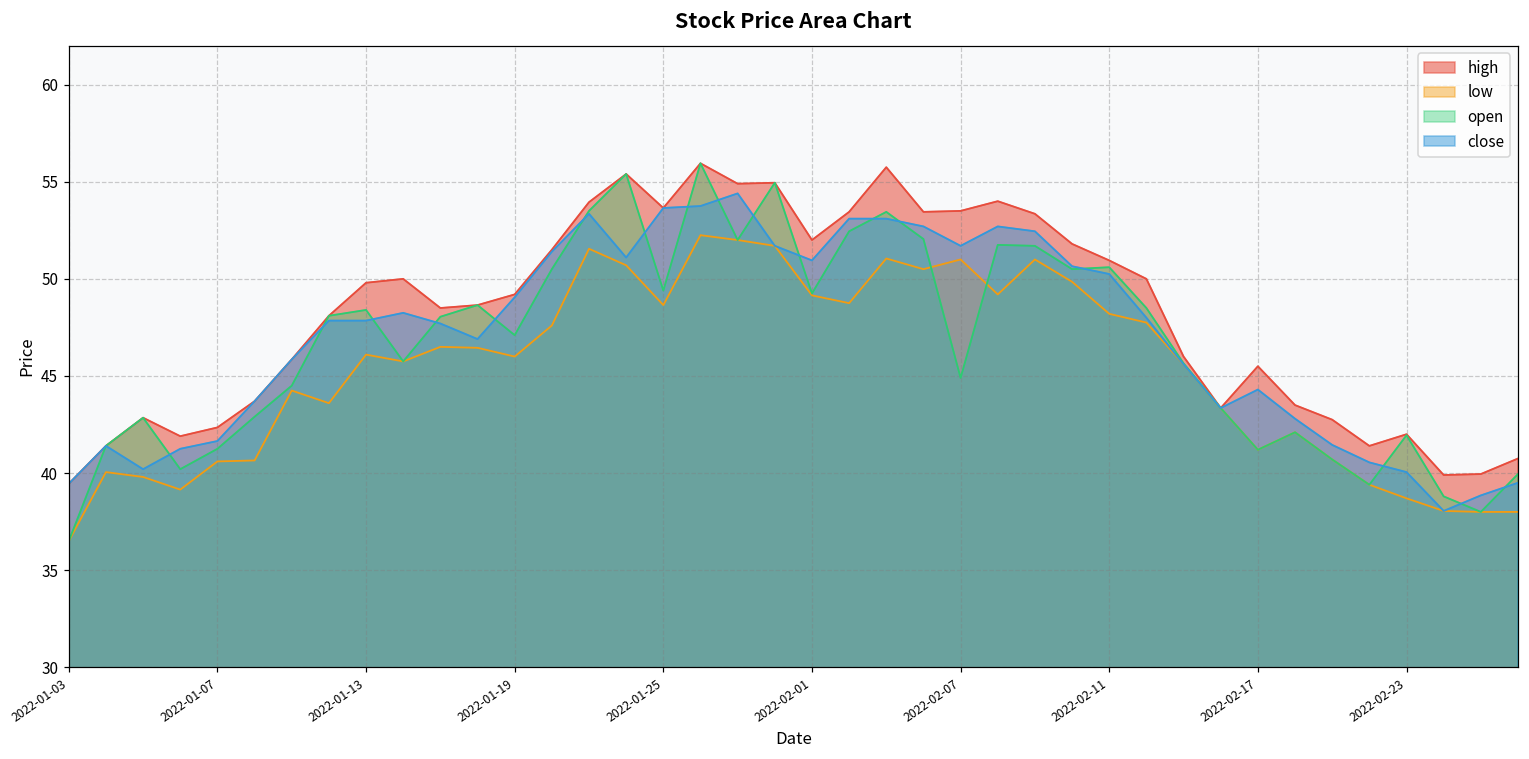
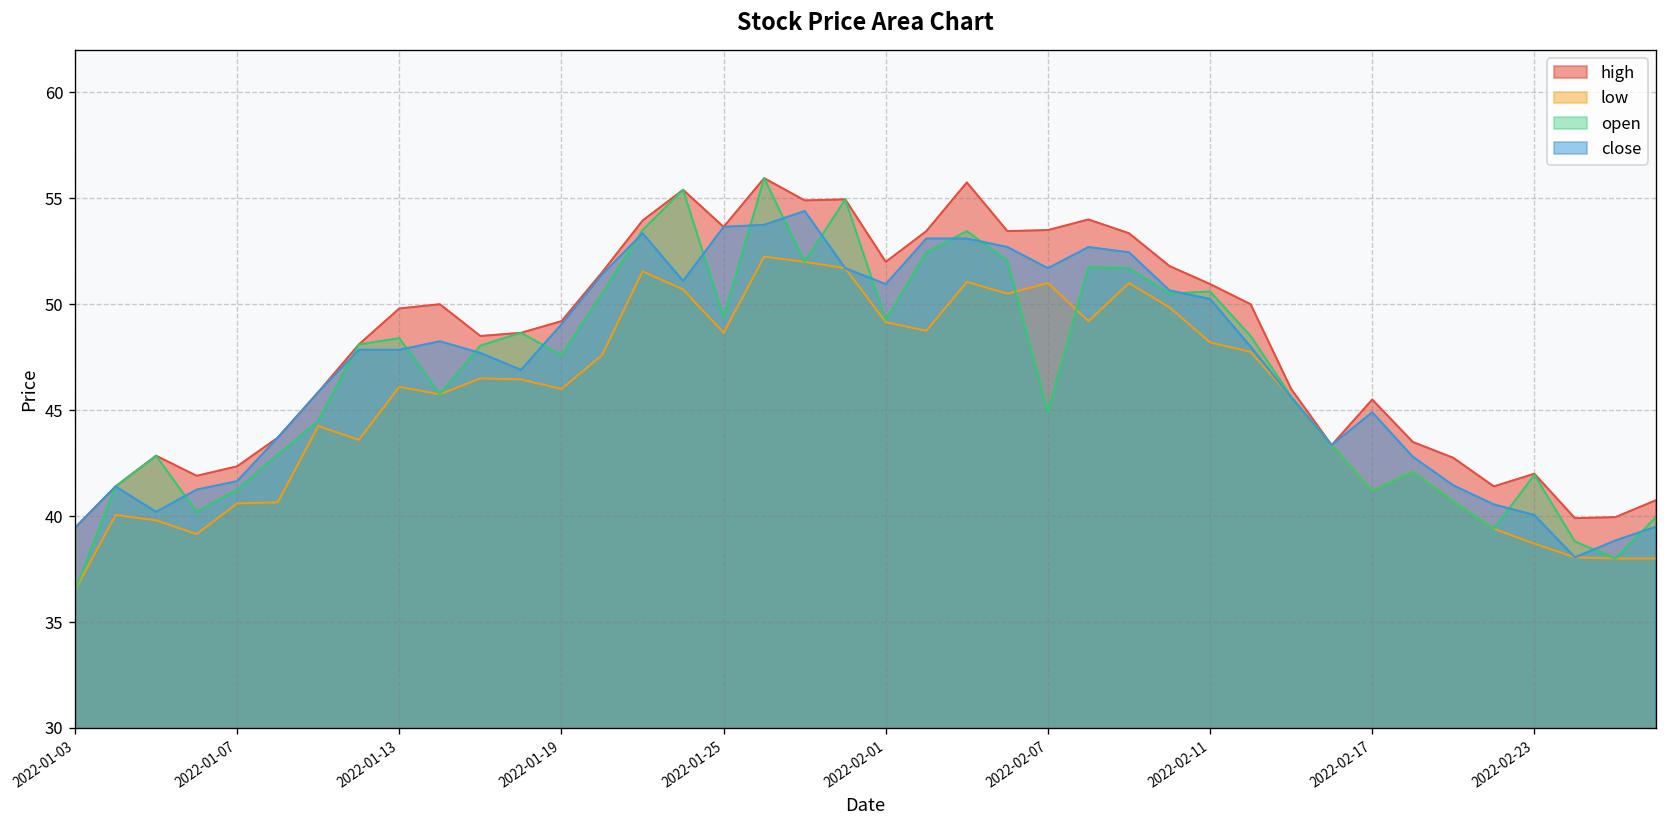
  {
    "high": {
      "2022-01-07": 42.4,
      "2022-01-13": 49.8,
      "2022-01-19": 49.2,
      "2022-02-01": 52.0,
      "2022-02-07": 53.5,
      "2022-02-11": 51.0,
      "2022-02-17": 45.5
    },
    "low": {
      "2022-01-07": 40.6,
      "2022-01-13": 46.1,
      "2022-01-19": 46.0,
      "2022-01-25": 48.7,
      "2022-02-07": 51.0,
      "2022-02-11": 48.2,
      "2022-02-23": 38.7
    },
    "open": {
      "2022-01-07": 41.3,
      "2022-01-13": 48.4,
-     "2022-01-19": 47.1,
+     "2022-01-19": 47.6,
      "2022-01-25": 49.4,
      "2022-02-07": 44.9,
      "2022-02-11": 50.6
    },
    "close": {
      "2022-01-07": 41.7,
      "2022-01-13": 47.9,
      "2022-01-19": 49.1,
      "2022-02-01": 51.0,
      "2022-02-07": 51.7,
      "2022-02-11": 50.3,
-     "2022-02-17": 44.3,
+     "2022-02-17": 44.9,
      "2022-02-23": 40.1
    }
  }
